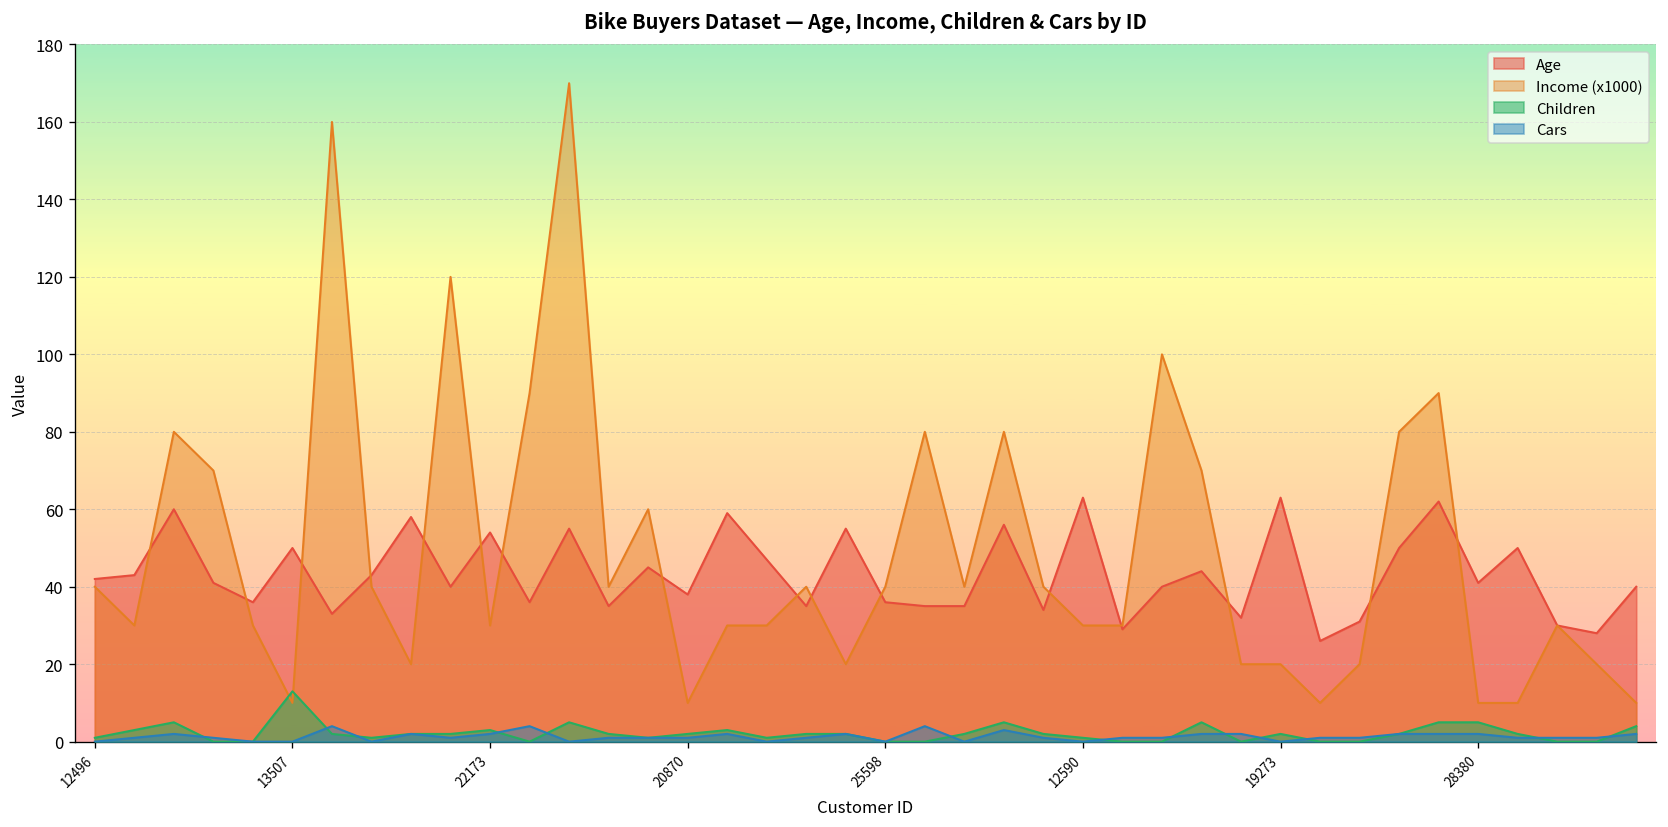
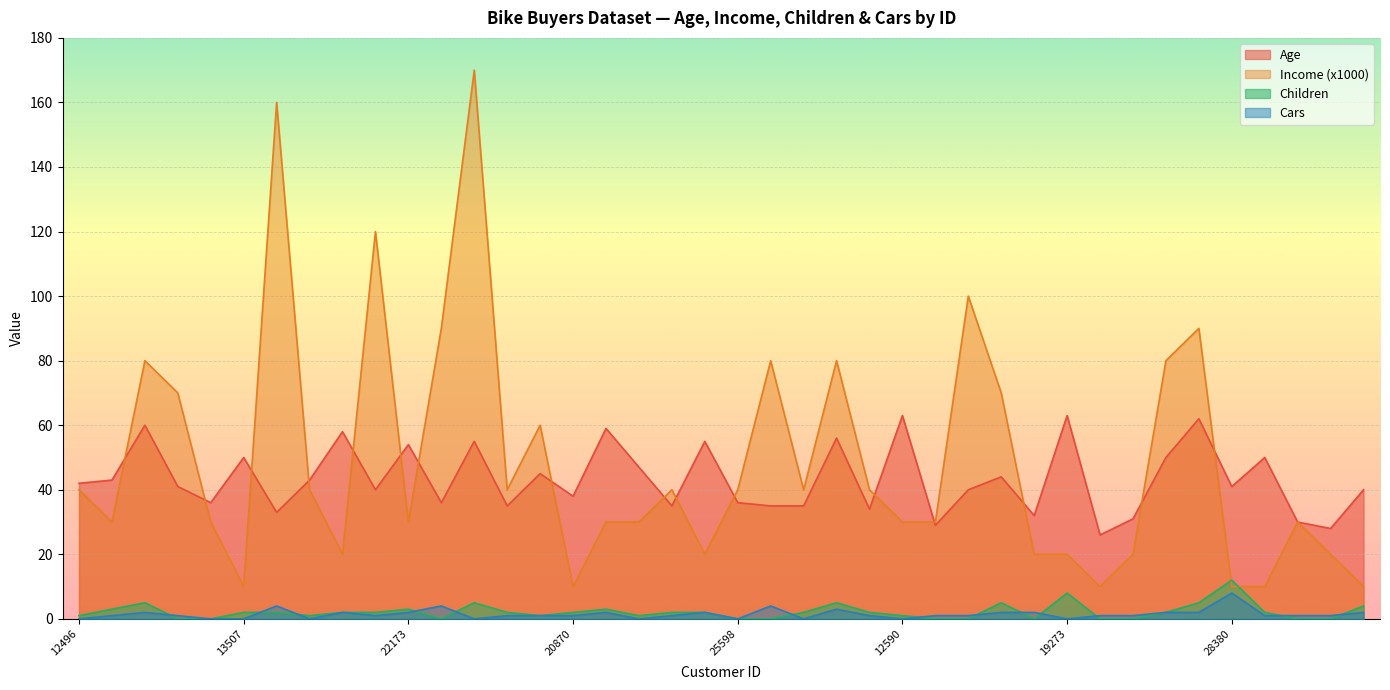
  {
    "Children": {
      "12496": 1,
-     "13507": 13,
+     "13507": 2,
      "22173": 3,
      "20870": 2,
      "12590": 1,
-     "19273": 2,
-     "28380": 5
+     "19273": 8,
+     "28380": 12
    },
    "Cars": {
      "12496": 0,
      "13507": 0,
      "22173": 2,
      "20870": 1,
      "12590": 0,
      "19273": 0,
-     "28380": 2
+     "28380": 8
    }
  }
